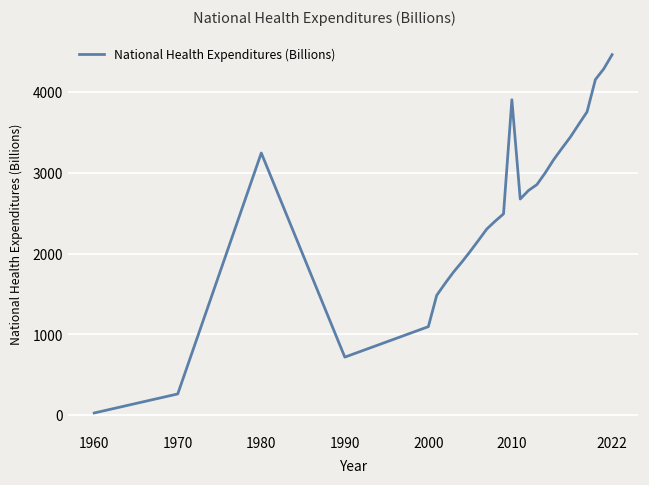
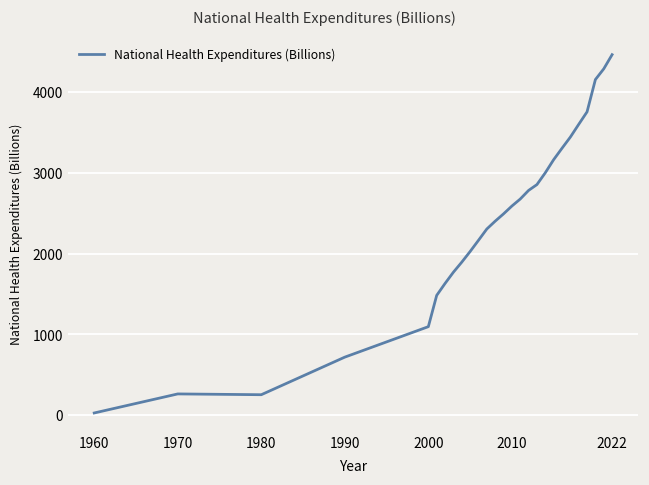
  {
    "1960": 0,
    "1970": 300,
-   "1980": 3200,
+   "1980": 300,
    "1990": 700,
    "2000": 1100,
-   "2010": 3900,
+   "2010": 2600,
    "2022": 4500
  }
